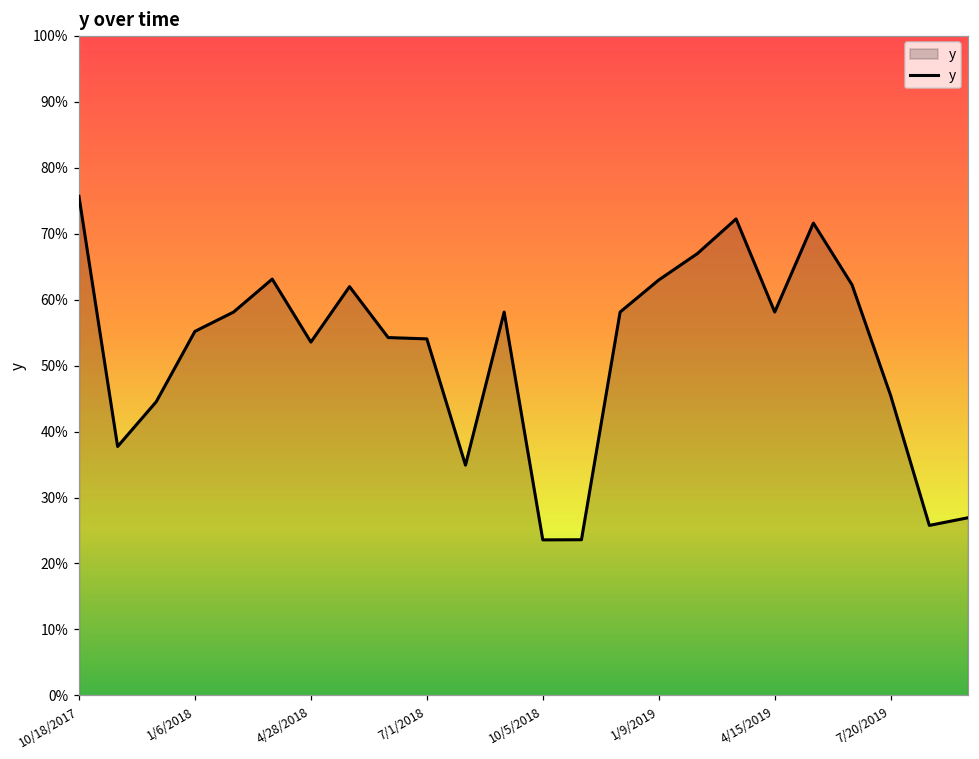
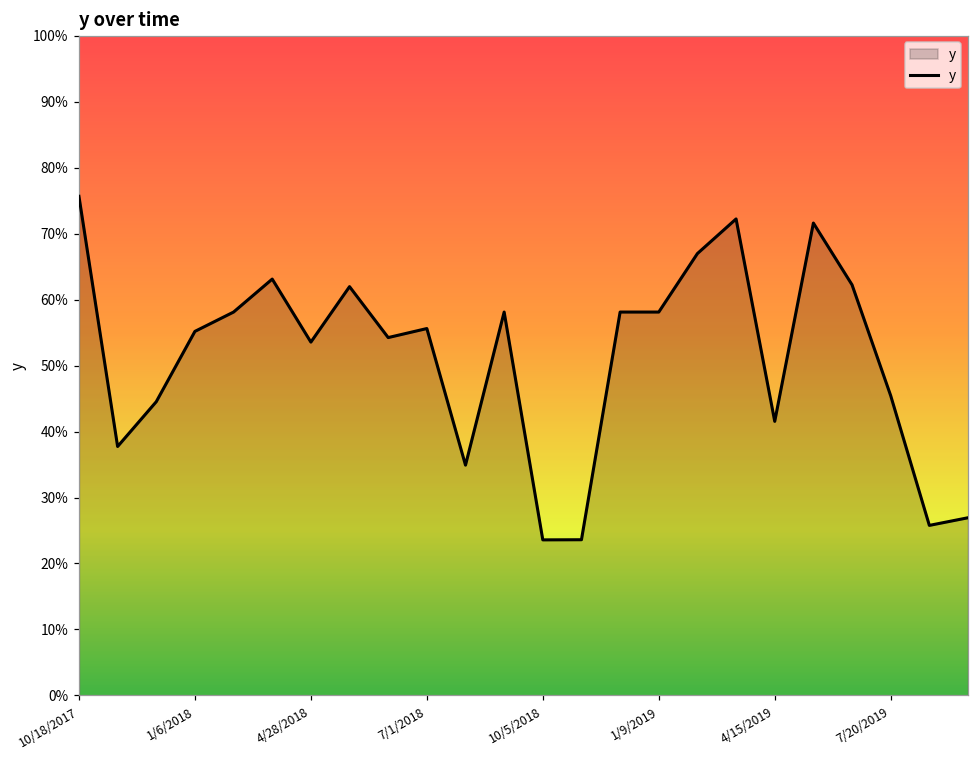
  {
    "10/18/2017": "76%",
    "1/6/2018": "55%",
    "4/28/2018": "54%",
-   "7/1/2018": "54%",
+   "7/1/2018": "56%",
    "10/5/2018": "24%",
-   "1/9/2019": "63%",
-   "4/15/2019": "58%",
+   "1/9/2019": "58%",
+   "4/15/2019": "42%",
    "7/20/2019": "45%"
  }
